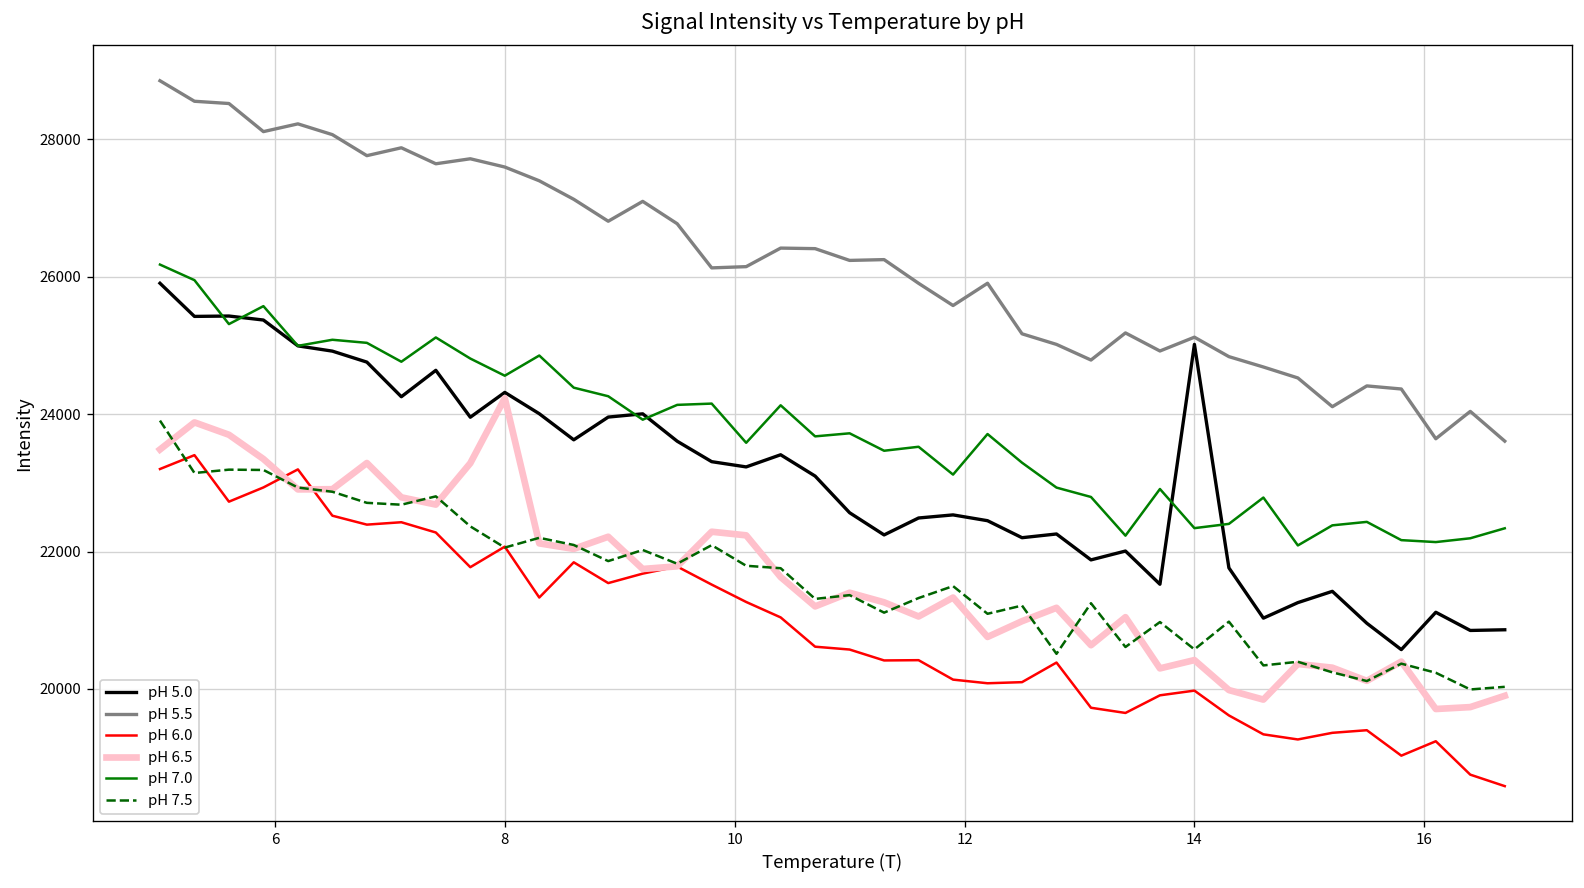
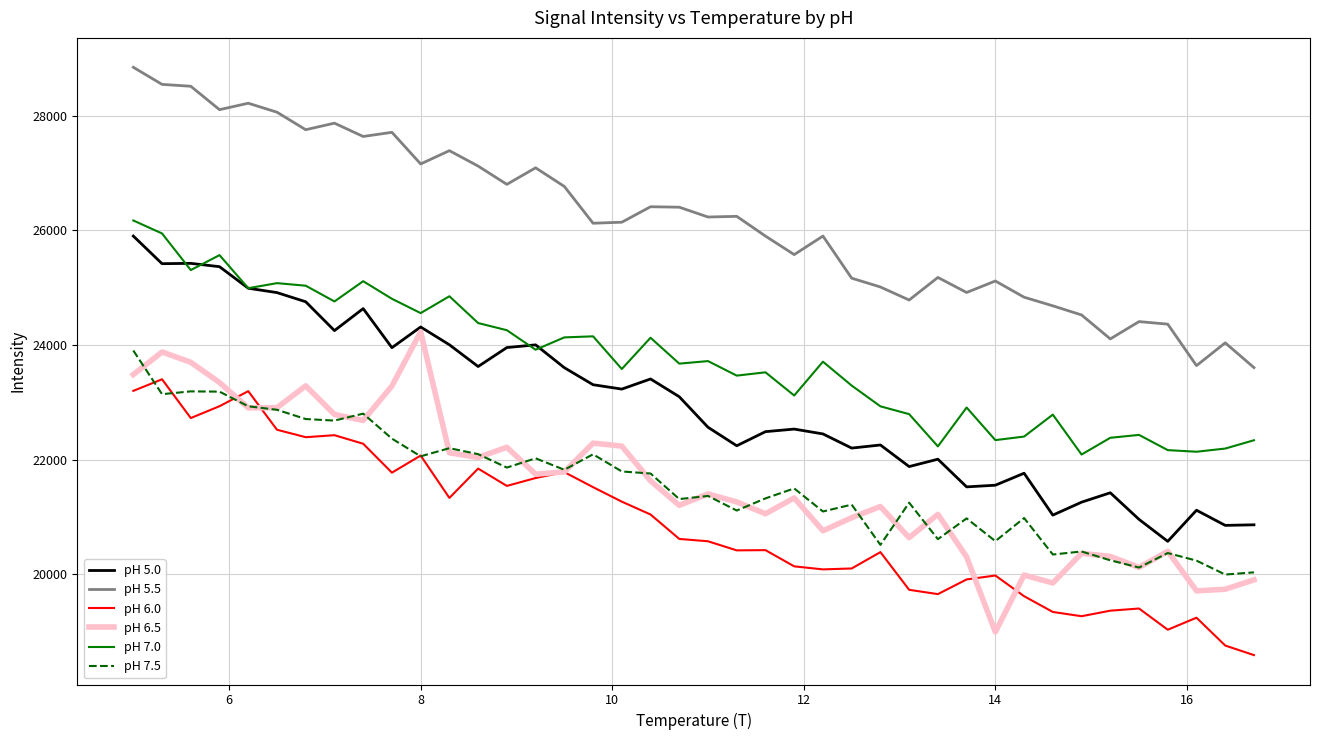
  {
    "pH 5.0": {
      "8": 24300,
-     "14": 25000
+     "14": 21600
    },
    "pH 5.5": {
-     "8": 27600,
+     "8": 27200,
      "14": 25100
    },
    "pH 6.0": {
      "14": 20000
    },
    "pH 6.5": {
      "8": 24200,
-     "14": 20400
+     "14": 19000
    }
  }
